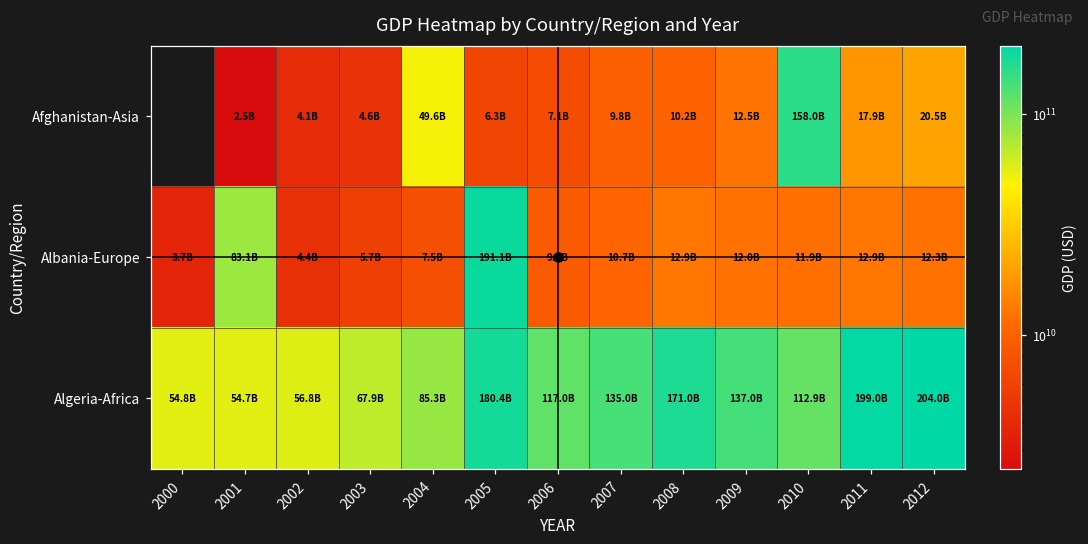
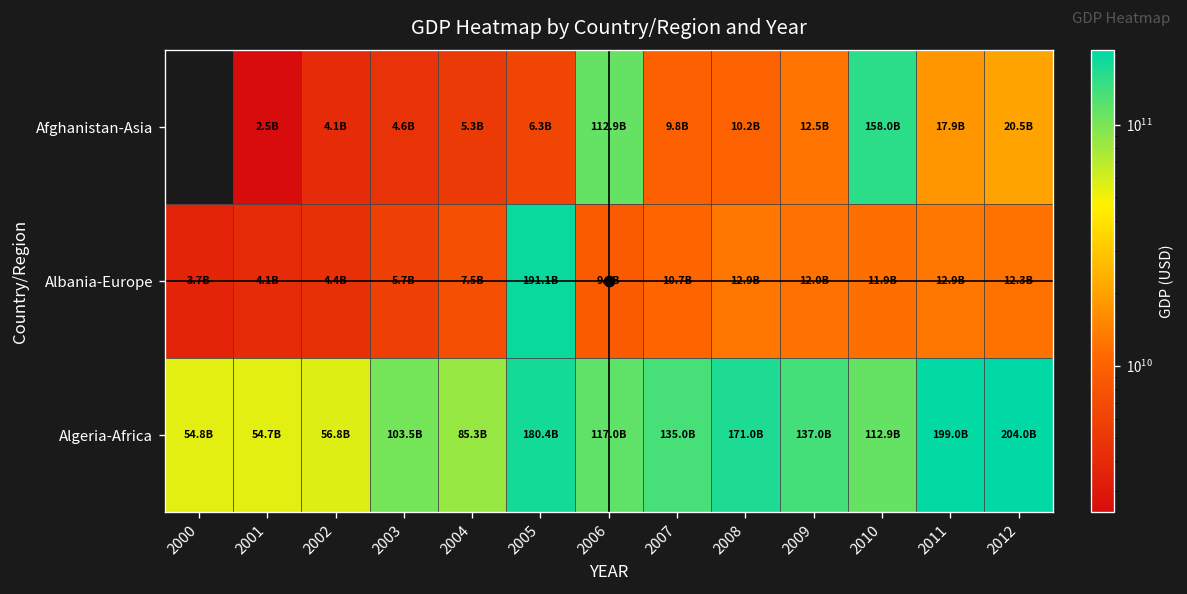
  {
    "Afghanistan-Asia": {
      "2001": "2.5B",
      "2002": "4.1B",
      "2003": "4.6B",
-     "2004": "49.6B",
+     "2004": "5.3B",
      "2005": "6.3B",
-     "2006": "7.1B",
+     "2006": "112.9B",
      "2007": "9.8B",
      "2008": "10.2B",
      "2009": "12.5B",
      "2010": "158.0B",
      "2011": "17.9B",
      "2012": "20.5B"
    },
    "Albania-Europe": {
      "2000": "3.7B",
-     "2001": "83.1B",
+     "2001": "4.1B",
      "2002": "4.4B",
      "2003": "5.7B",
      "2004": "7.5B",
      "2005": "191.1B",
      "2007": "10.7B",
      "2008": "12.9B",
      "2009": "12.0B",
      "2010": "11.9B",
      "2011": "12.9B",
      "2012": "12.3B"
    },
    "Algeria-Africa": {
      "2000": "54.8B",
      "2001": "54.7B",
      "2002": "56.8B",
-     "2003": "67.9B",
+     "2003": "103.5B",
      "2004": "85.3B",
      "2005": "180.4B",
      "2006": "117.0B",
      "2007": "135.0B",
      "2008": "171.0B",
      "2009": "137.0B",
      "2010": "112.9B",
      "2011": "199.0B",
      "2012": "204.0B"
    }
  }
